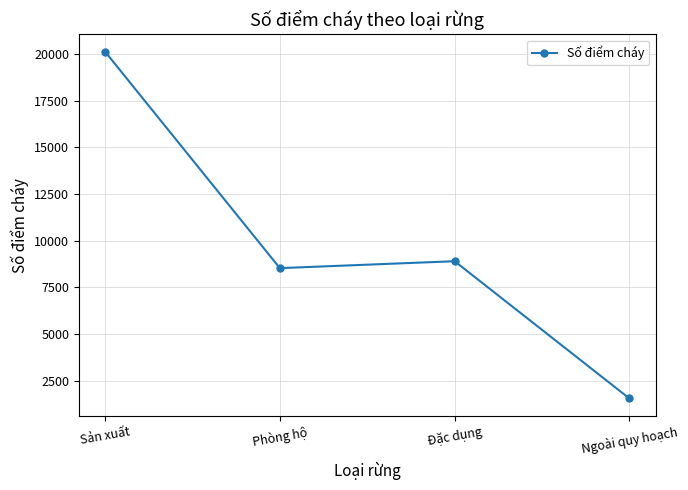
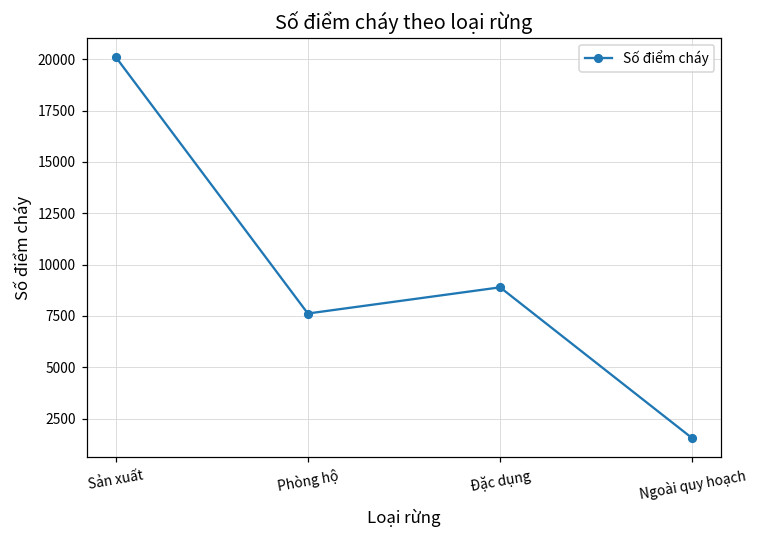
  {
    "Sản xuất": 20100,
-   "Phòng hộ": 8500,
+   "Phòng hộ": 7600,
    "Đặc dụng": 8900,
    "Ngoài quy hoạch": 1500
  }
